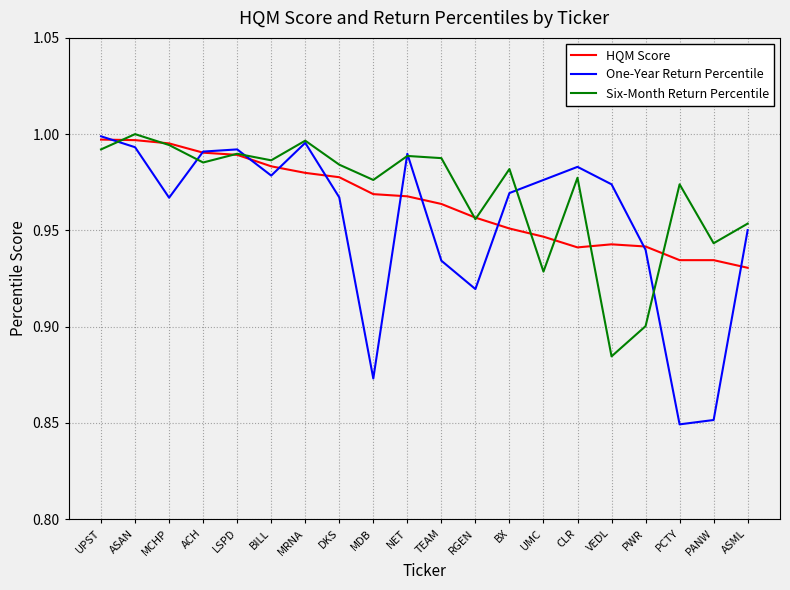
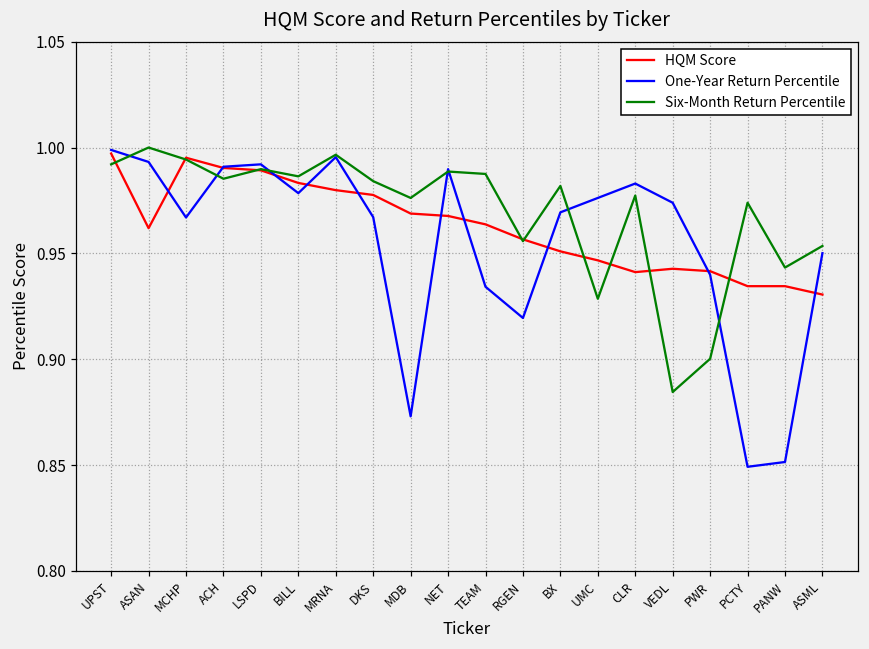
  {
    "HQM Score": {
      "UPST": 0.997,
-     "ASAN": 0.997,
+     "ASAN": 0.962,
      "BILL": 0.983,
      "MRNA": 0.980,
      "DKS": 0.978,
      "MDB": 0.969,
      "NET": 0.968,
      "TEAM": 0.964,
      "BX": 0.951,
      "UMC": 0.947,
      "CLR": 0.941,
      "VEDL": 0.943,
      "PWR": 0.942,
      "PCTY": 0.935,
      "PANW": 0.935,
      "ASML": 0.931
    },
    "One-Year Return Percentile": {
      "UPST": 0.999,
      "ASAN": 0.993,
      "MCHP": 0.967,
      "LSPD": 0.992,
      "BILL": 0.978,
      "DKS": 0.967,
      "MDB": 0.873,
      "TEAM": 0.934,
      "RGEN": 0.920,
      "BX": 0.969,
      "UMC": 0.976,
      "CLR": 0.983,
      "VEDL": 0.974,
      "PWR": 0.940,
      "PCTY": 0.849,
      "PANW": 0.851,
      "ASML": 0.950
    },
    "Six-Month Return Percentile": {
      "UPST": 0.992,
      "ASAN": 1.000,
      "ACH": 0.985,
      "BILL": 0.986,
      "DKS": 0.984,
      "MDB": 0.976,
      "TEAM": 0.988,
      "BX": 0.982,
      "UMC": 0.929,
      "CLR": 0.977,
      "VEDL": 0.885,
      "PWR": 0.900,
      "PCTY": 0.974,
      "PANW": 0.943,
      "ASML": 0.954
    }
  }
